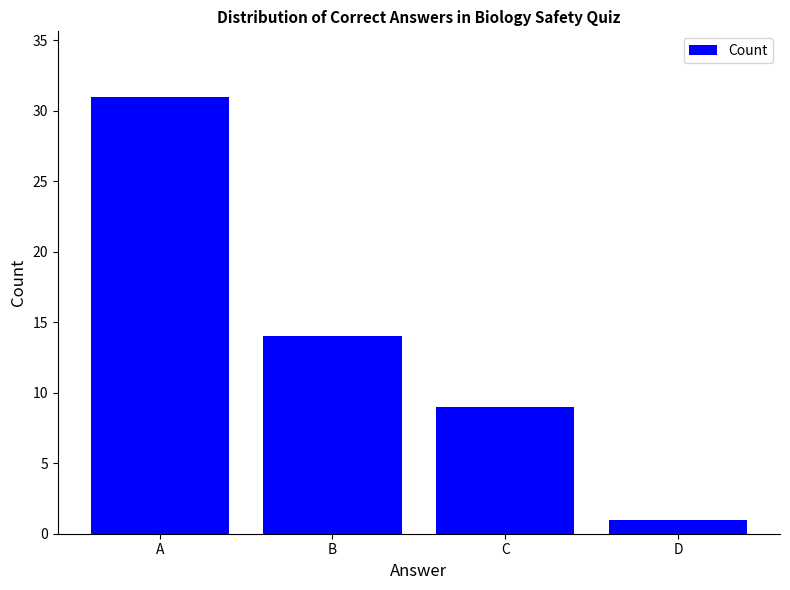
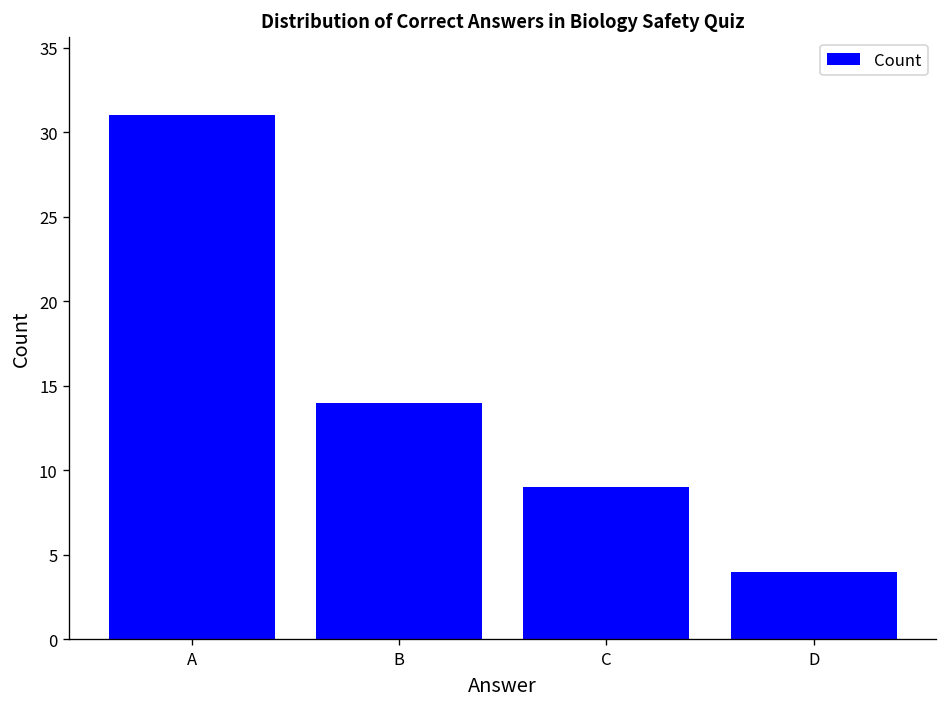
  {
    "A": 31,
    "B": 14,
    "C": 9,
-   "D": 1
+   "D": 4
  }
